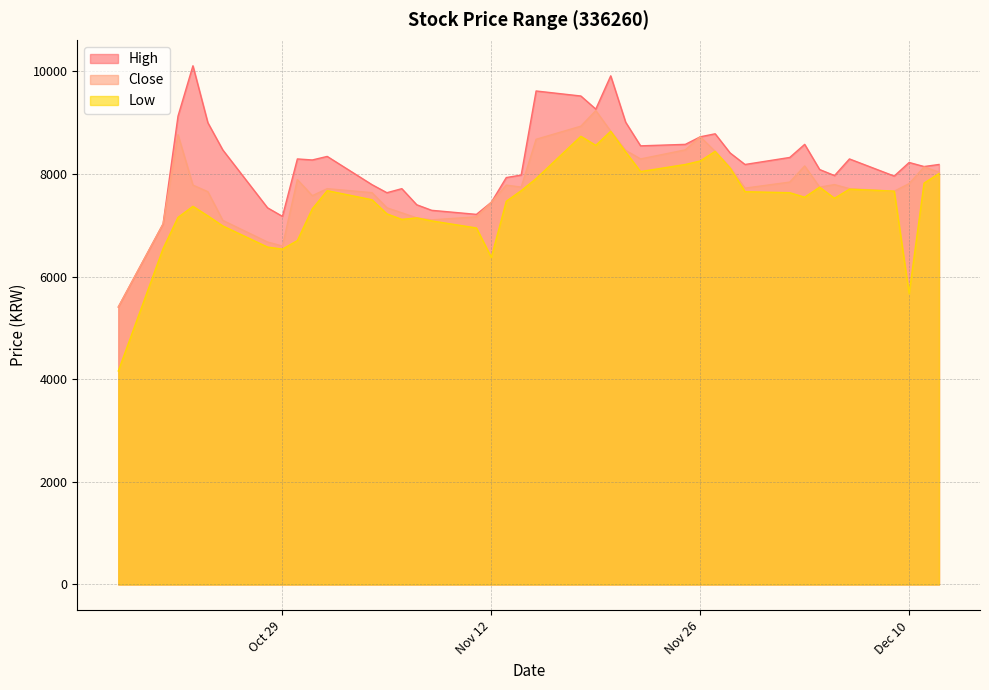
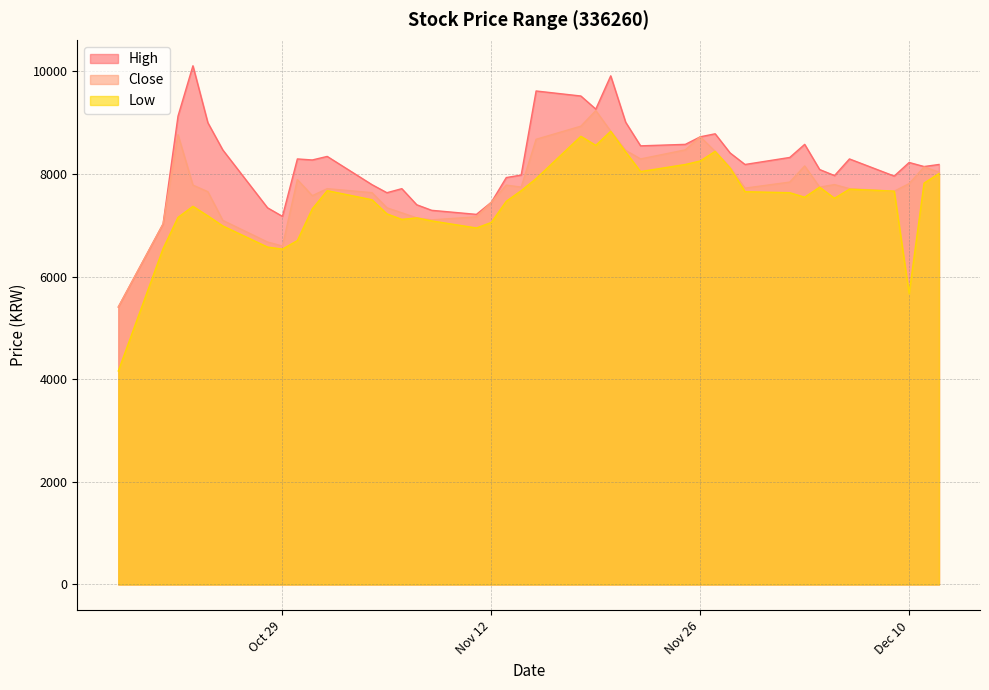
  {
    "Low": {
      "Oct 29": 6500,
-     "Nov 12": 6400,
+     "Nov 12": 7100,
      "Nov 26": 8300,
      "Dec 10": 5700
    }
  }
